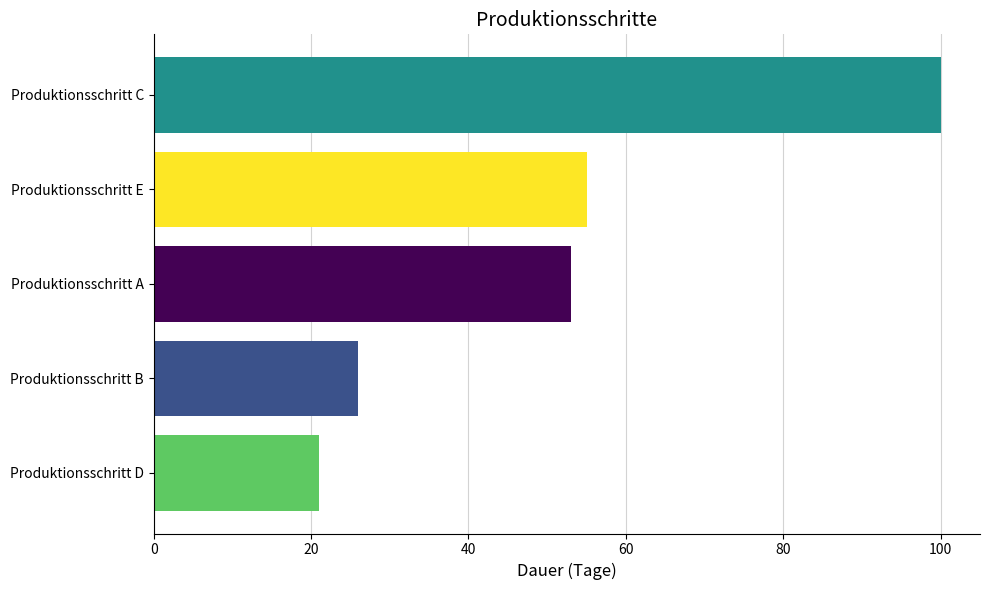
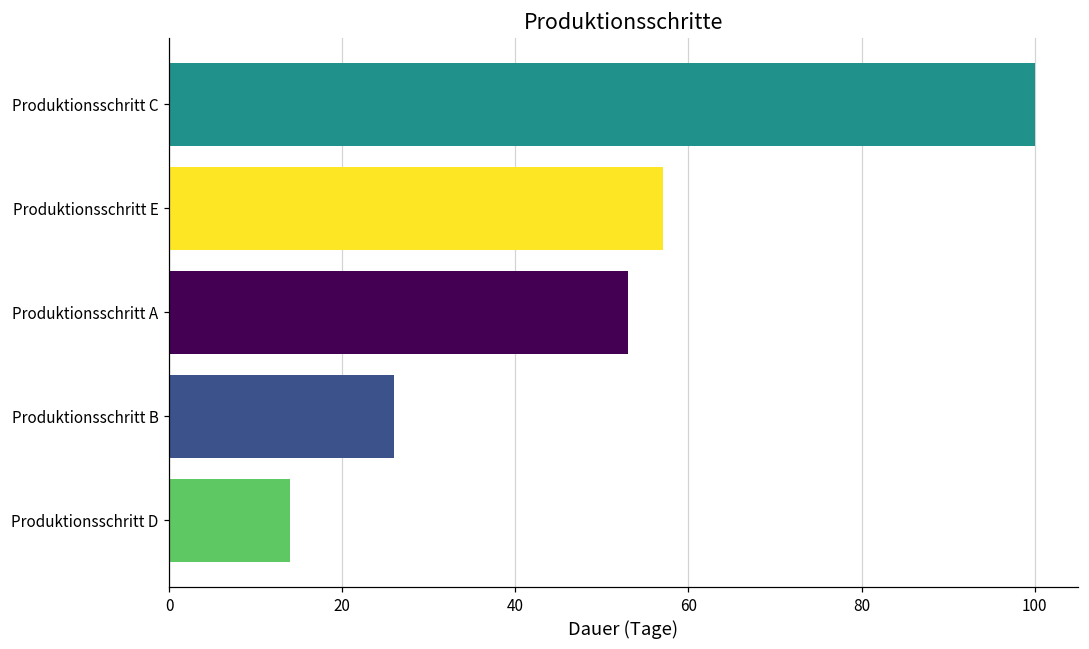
  {
    "Produktionsschritt C": 100,
-   "Produktionsschritt E": 55,
+   "Produktionsschritt E": 57,
    "Produktionsschritt A": 53,
    "Produktionsschritt B": 26,
-   "Produktionsschritt D": 21
+   "Produktionsschritt D": 14
  }
